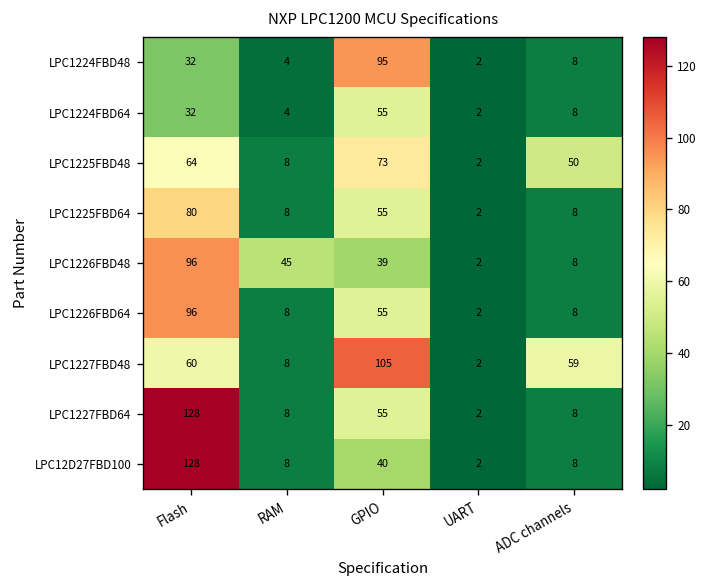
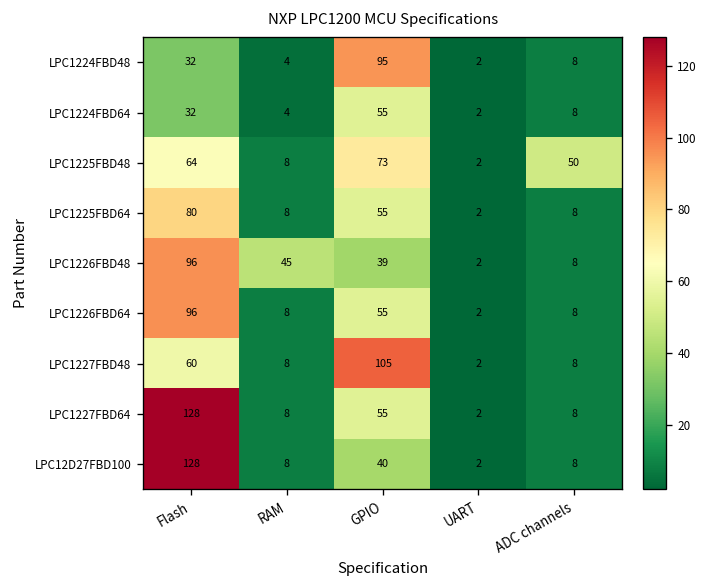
  {
    "LPC1224FBD48": {
      "Flash": 32,
      "RAM": 4,
      "GPIO": 95,
      "UART": 2,
      "ADC channels": 8
    },
    "LPC1224FBD64": {
      "Flash": 32,
      "RAM": 4,
      "GPIO": 55,
      "UART": 2,
      "ADC channels": 8
    },
    "LPC1225FBD48": {
      "Flash": 64,
      "RAM": 8,
      "GPIO": 73,
      "UART": 2,
      "ADC channels": 50
    },
    "LPC1225FBD64": {
      "Flash": 80,
      "RAM": 8,
      "GPIO": 55,
      "UART": 2,
      "ADC channels": 8
    },
    "LPC1226FBD48": {
      "Flash": 96,
      "RAM": 45,
      "GPIO": 39,
      "UART": 2,
      "ADC channels": 8
    },
    "LPC1226FBD64": {
      "Flash": 96,
      "RAM": 8,
      "GPIO": 55,
      "UART": 2,
      "ADC channels": 8
    },
    "LPC1227FBD48": {
      "Flash": 60,
      "RAM": 8,
      "GPIO": 105,
      "UART": 2,
-     "ADC channels": 59
+     "ADC channels": 8
    },
    "LPC1227FBD64": {
      "Flash": 128,
      "RAM": 8,
      "GPIO": 55,
      "UART": 2,
      "ADC channels": 8
    },
    "LPC12D27FBD100": {
      "Flash": 128,
      "RAM": 8,
      "GPIO": 40,
      "UART": 2,
      "ADC channels": 8
    }
  }
